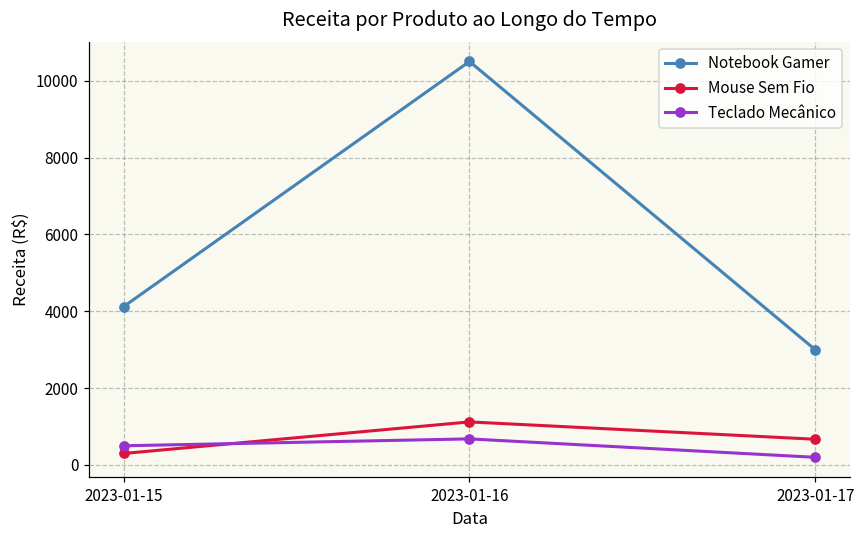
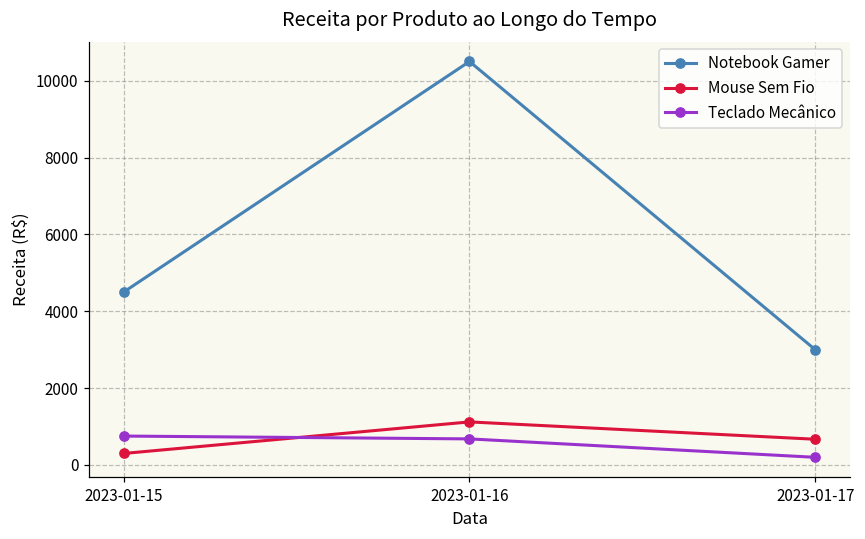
  {
    "Notebook Gamer": {
-     "2023-01-15": 4100,
+     "2023-01-15": 4500,
      "2023-01-16": 10500,
      "2023-01-17": 3000
    },
    "Mouse Sem Fio": {
      "2023-01-15": 300,
      "2023-01-16": 1100,
      "2023-01-17": 700
    },
    "Teclado Mecânico": {
-     "2023-01-15": 500,
+     "2023-01-15": 800,
      "2023-01-16": 700,
      "2023-01-17": 200
    }
  }
